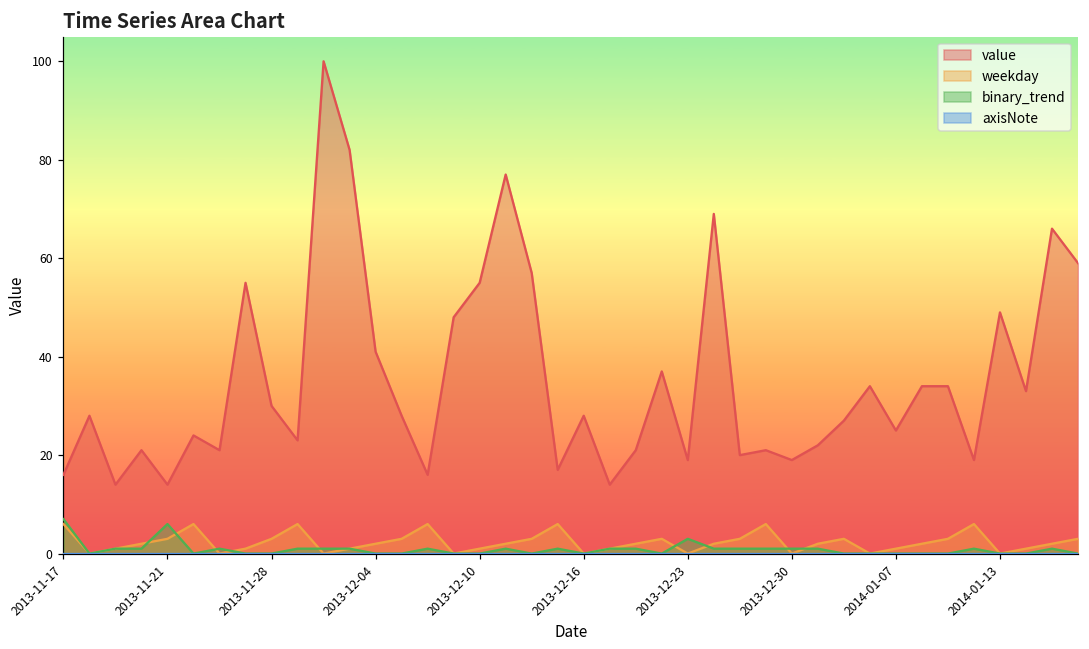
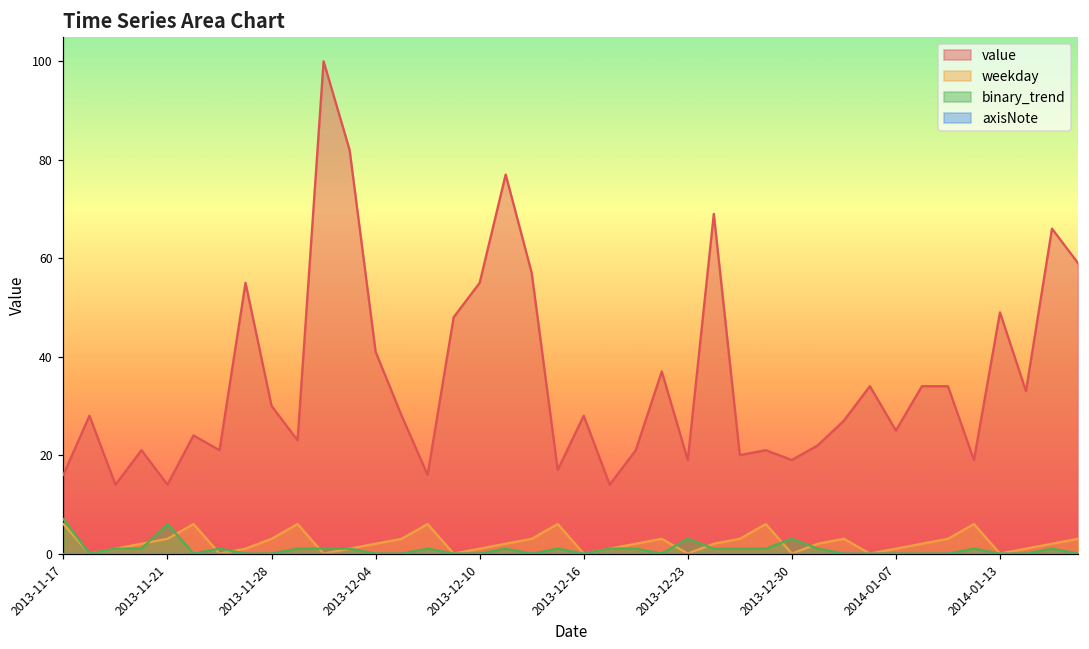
  {
    "binary_trend": {
      "2013-11-17": 7,
      "2013-11-21": 6,
      "2013-12-23": 3,
-     "2013-12-30": 1
+     "2013-12-30": 3
    },
    "axisNote": {
      "2013-11-17": 0,
      "2013-11-21": 0
    }
  }
